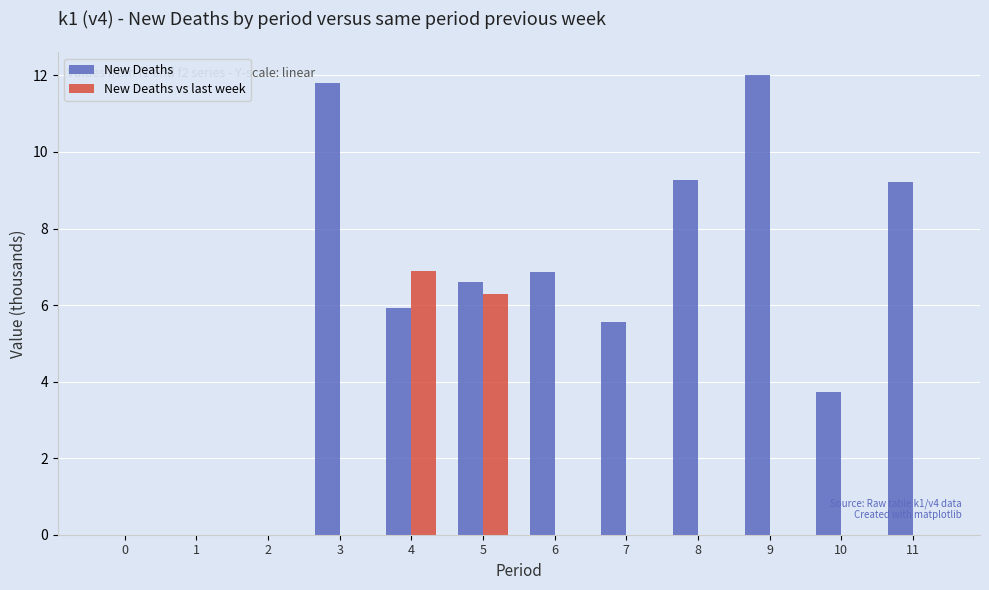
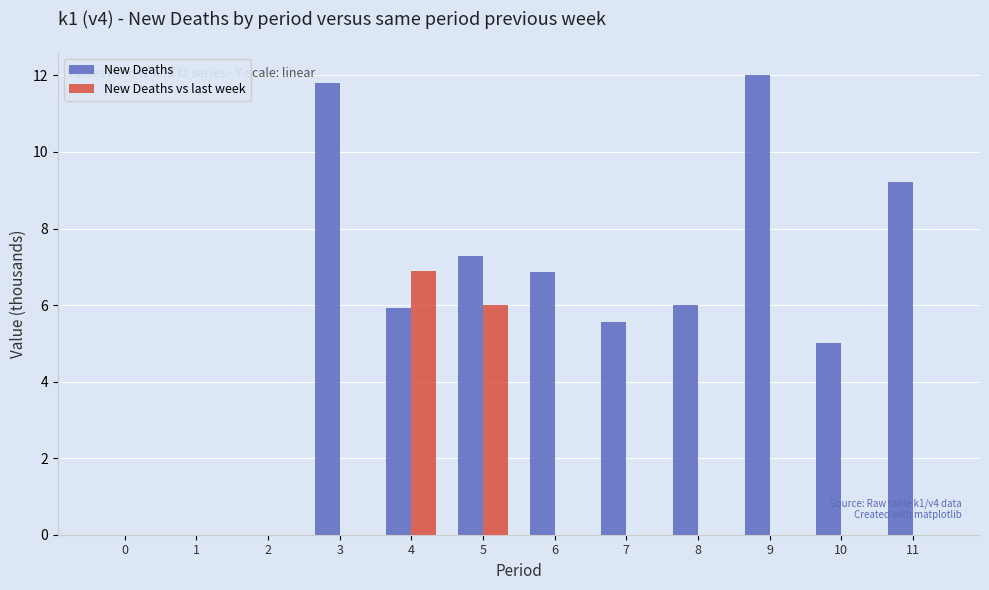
  {
    "New Deaths": {
      "0": 0.0,
      "1": 0.0,
      "2": 0.0,
      "3": 11.8,
      "4": 5.9,
-     "5": 6.6,
+     "5": 7.3,
      "6": 6.9,
      "7": 5.5,
-     "8": 9.3,
+     "8": 6.0,
      "9": 12.0,
-     "10": 3.7,
+     "10": 5.0,
      "11": 9.2
    },
    "New Deaths vs last week": {
      "0": 0.0,
      "1": 0.0,
      "2": 0.0,
      "3": 0.0,
      "4": 6.9,
-     "5": 6.3,
+     "5": 6.0,
      "6": 0.0,
      "7": 0.0,
      "8": 0.0,
      "9": 0.0,
      "10": 0.0,
      "11": 0.0
    }
  }
